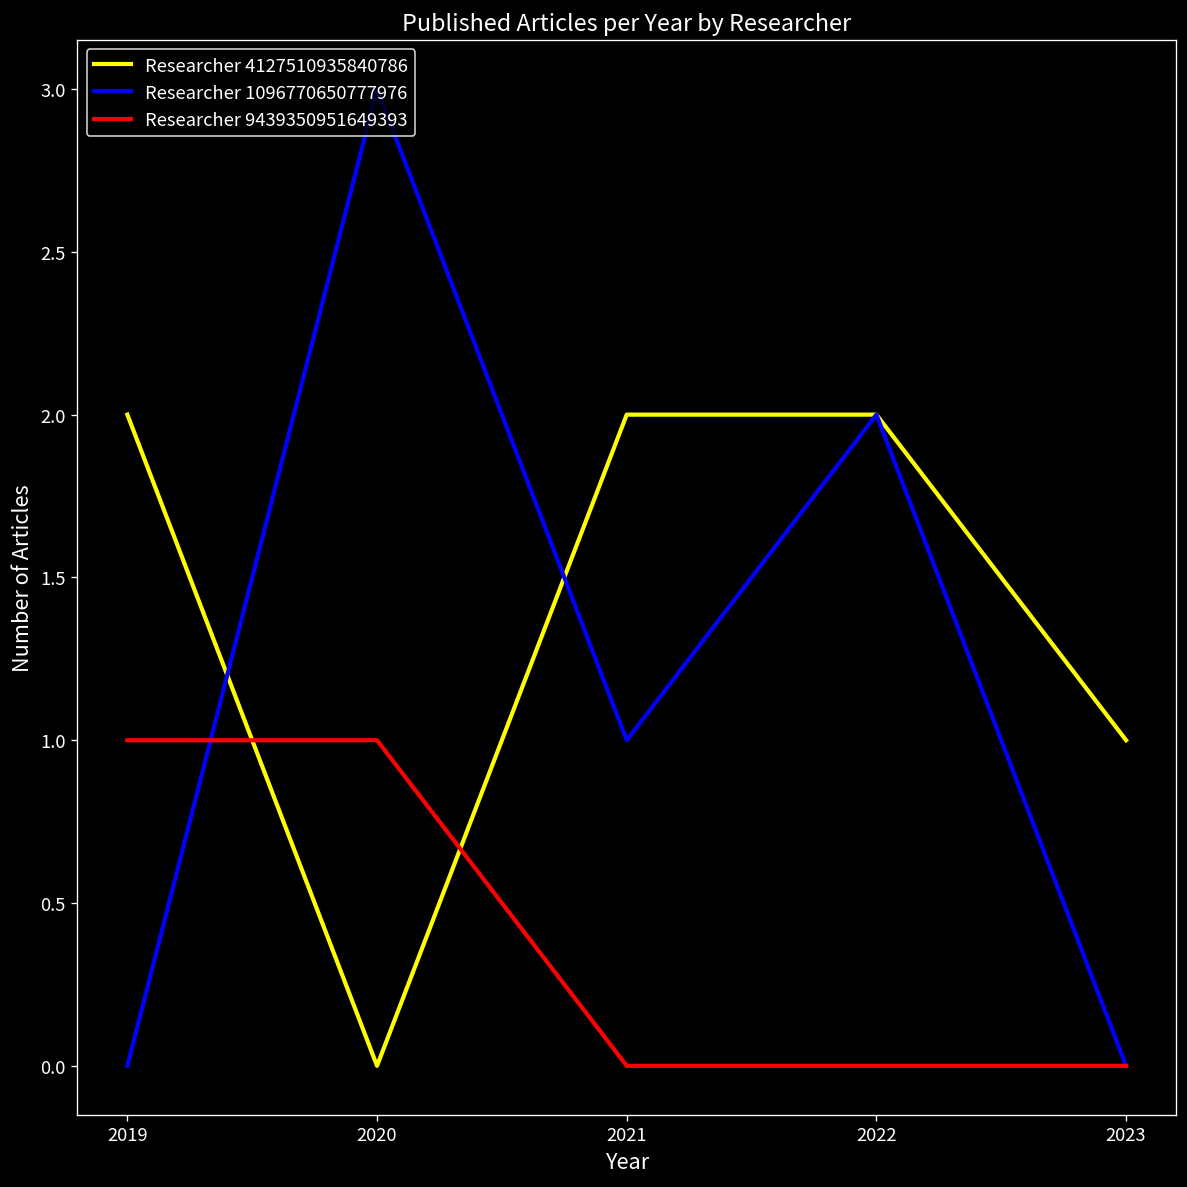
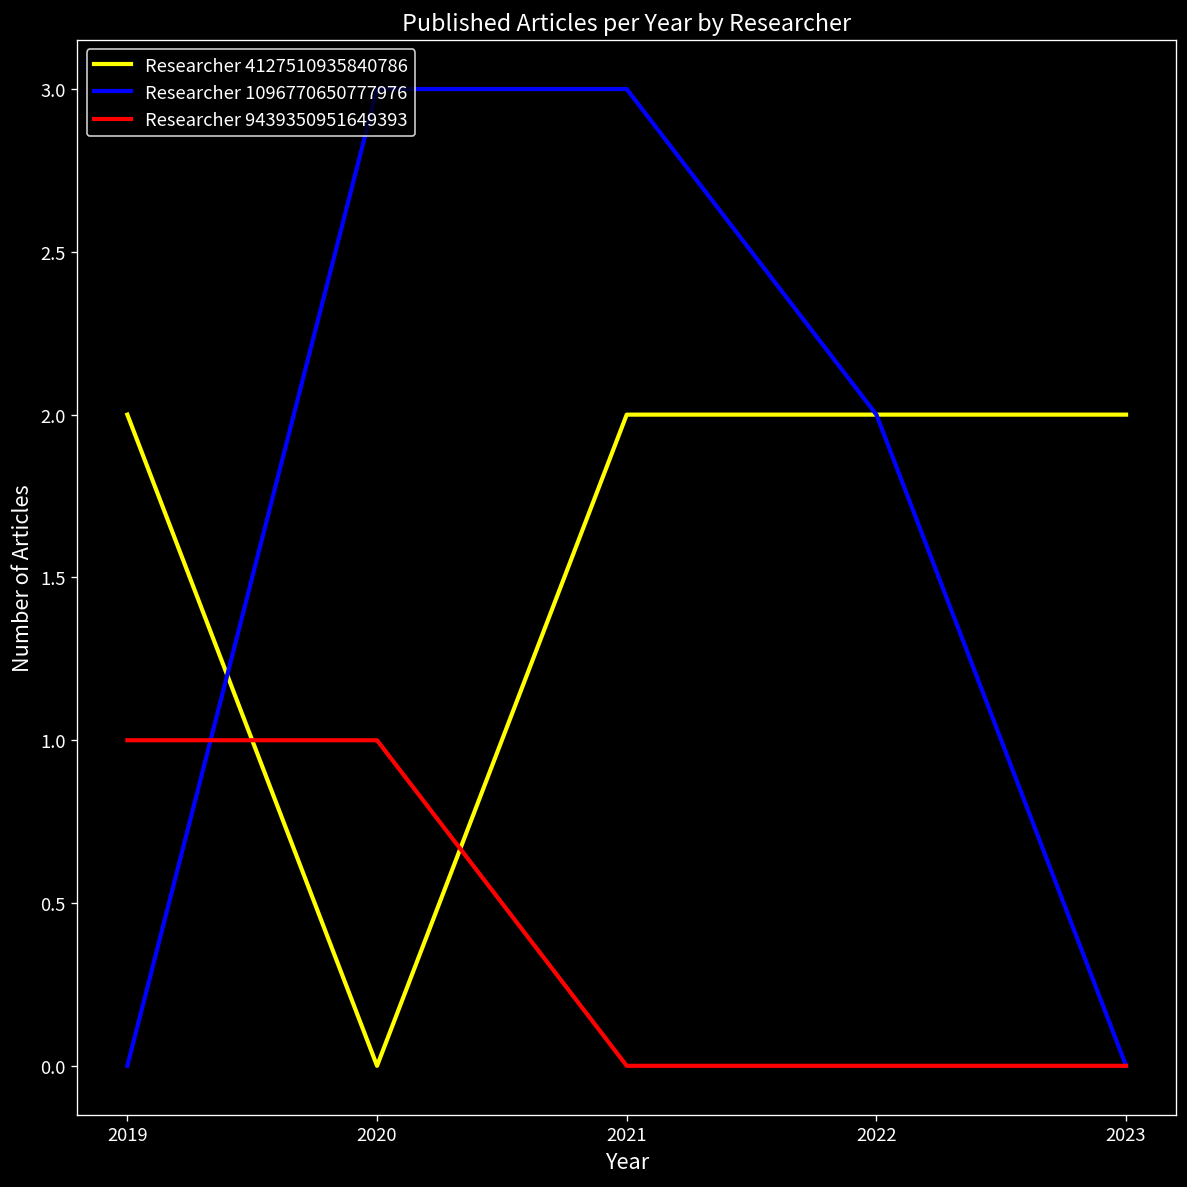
  {
    "Researcher 4127510935840786": {
      "2019": 2,
      "2020": 0,
      "2021": 2,
-     "2023": 1
+     "2023": 2
    },
    "Researcher 1096770650777976": {
      "2019": 0,
-     "2021": 1
+     "2021": 3
    },
    "Researcher 9439350951649393": {
      "2019": 1,
      "2020": 1,
      "2021": 0,
      "2022": 0
    }
  }
